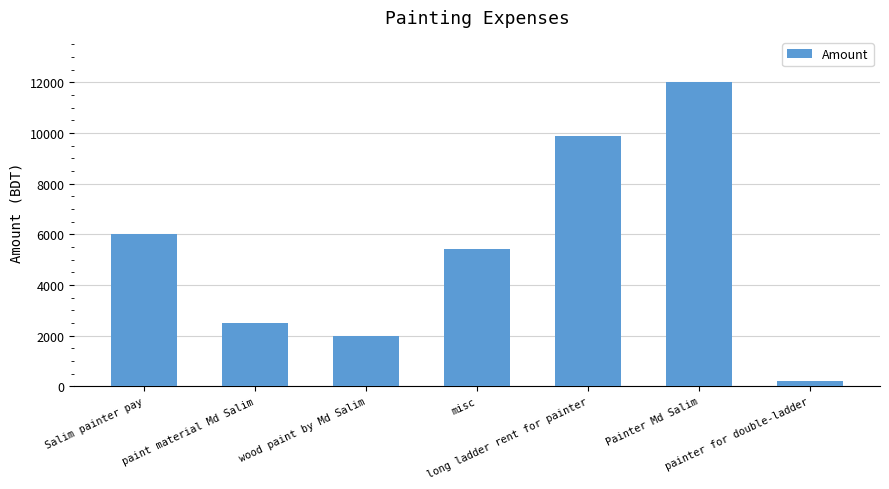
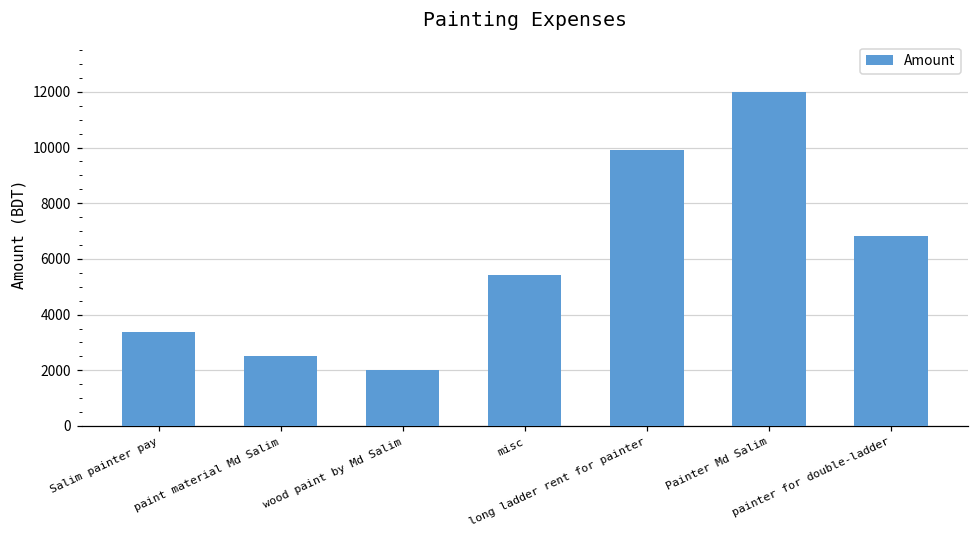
  {
-   "Salim painter pay": 6000,
+   "Salim painter pay": 3400,
    "paint material Md Salim": 2500,
    "wood paint by Md Salim": 2000,
    "misc": 5400,
    "long ladder rent for painter": 9900,
    "Painter Md Salim": 12000,
-   "painter for double-ladder": 200
+   "painter for double-ladder": 6800
  }
